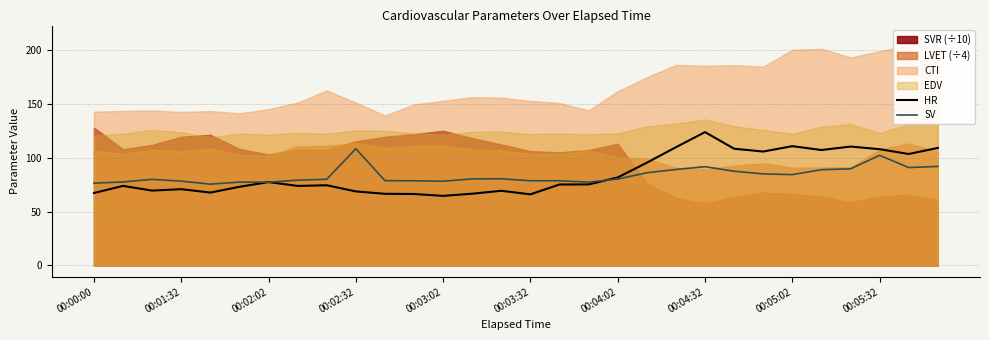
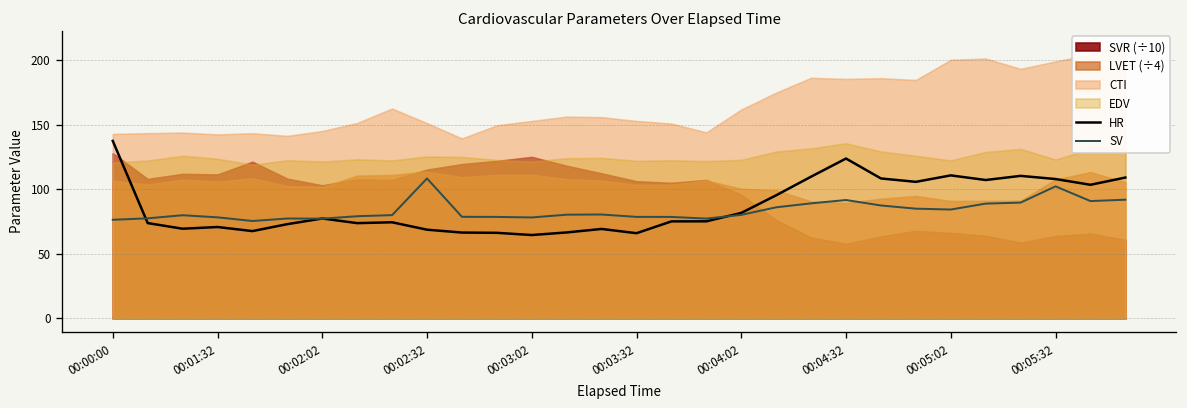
  {
    "HR": {
-     "00:00:00": 67,
+     "00:00:00": 137,
      "00:01:32": 71,
      "00:02:32": 69,
      "00:03:02": 65,
      "00:03:32": 66,
      "00:04:32": 124,
      "00:05:02": 111
    },
    "SVR (÷10)": {
      "00:00:00": 128,
-     "00:01:32": 119,
+     "00:01:32": 111,
      "00:03:02": 125,
      "00:03:32": 106,
-     "00:04:02": 113,
+     "00:04:02": 96,
      "00:04:32": 58,
      "00:05:02": 66,
      "00:05:32": 64
    },
    "SV": {
      "00:00:00": 76,
      "00:01:32": 78,
      "00:02:32": 108,
      "00:03:02": 78,
      "00:03:32": 79,
      "00:05:02": 84,
      "00:05:32": 102
    },
    "LVET (÷4)": {
      "00:00:00": 107,
      "00:01:32": 106,
      "00:03:02": 111,
      "00:03:32": 104,
      "00:04:02": 100,
      "00:05:02": 91
    }
  }
